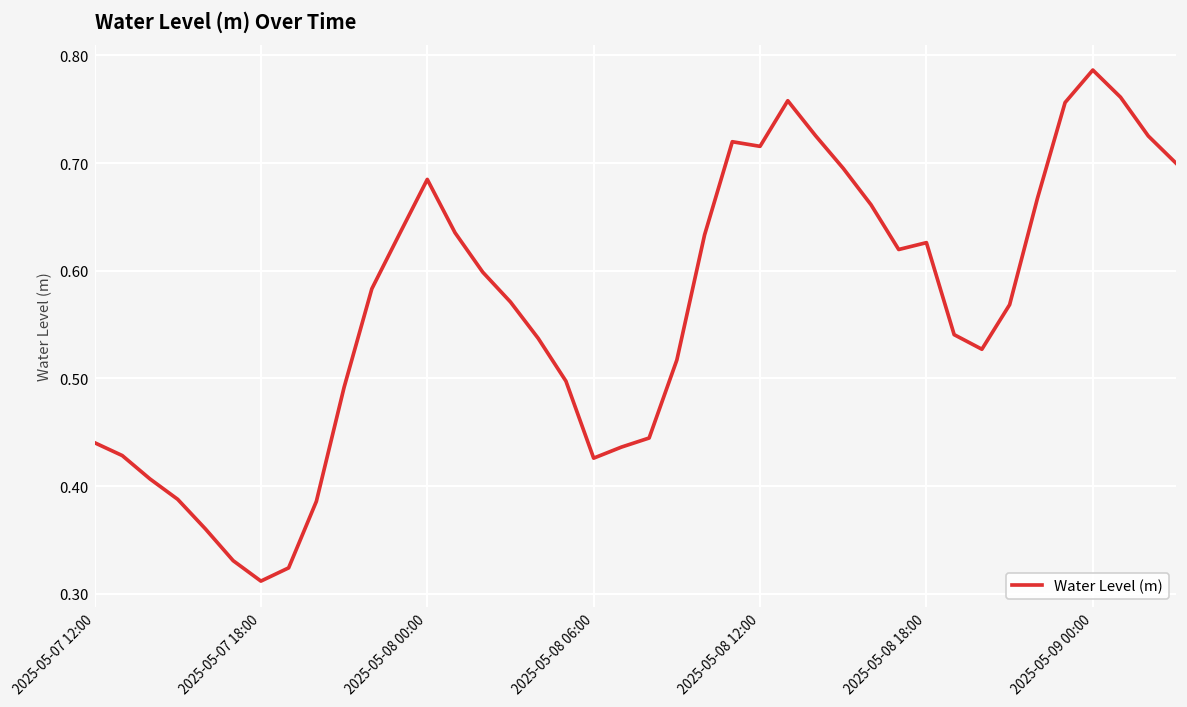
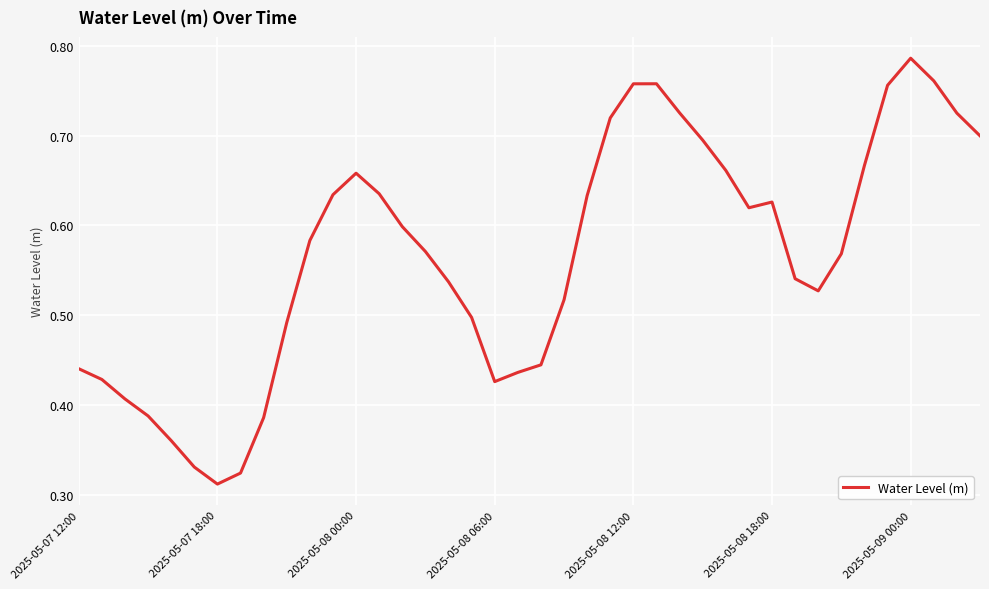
  {
    "2025-05-07 12:00": 0.44,
    "2025-05-07 18:00": 0.31,
-   "2025-05-08 00:00": 0.68,
+   "2025-05-08 00:00": 0.66,
    "2025-05-08 06:00": 0.43,
-   "2025-05-08 12:00": 0.72,
+   "2025-05-08 12:00": 0.76,
    "2025-05-08 18:00": 0.63,
    "2025-05-09 00:00": 0.79
  }
